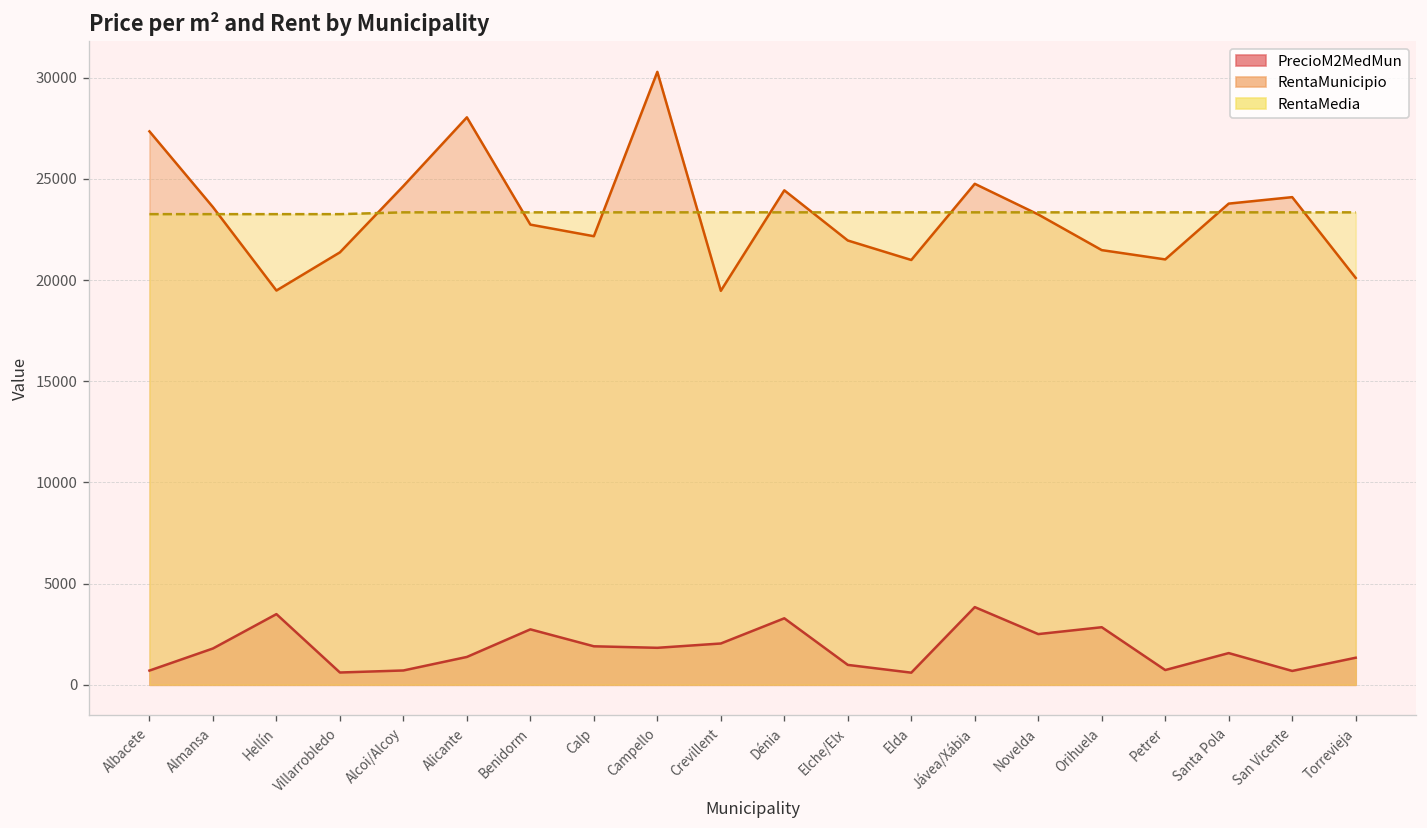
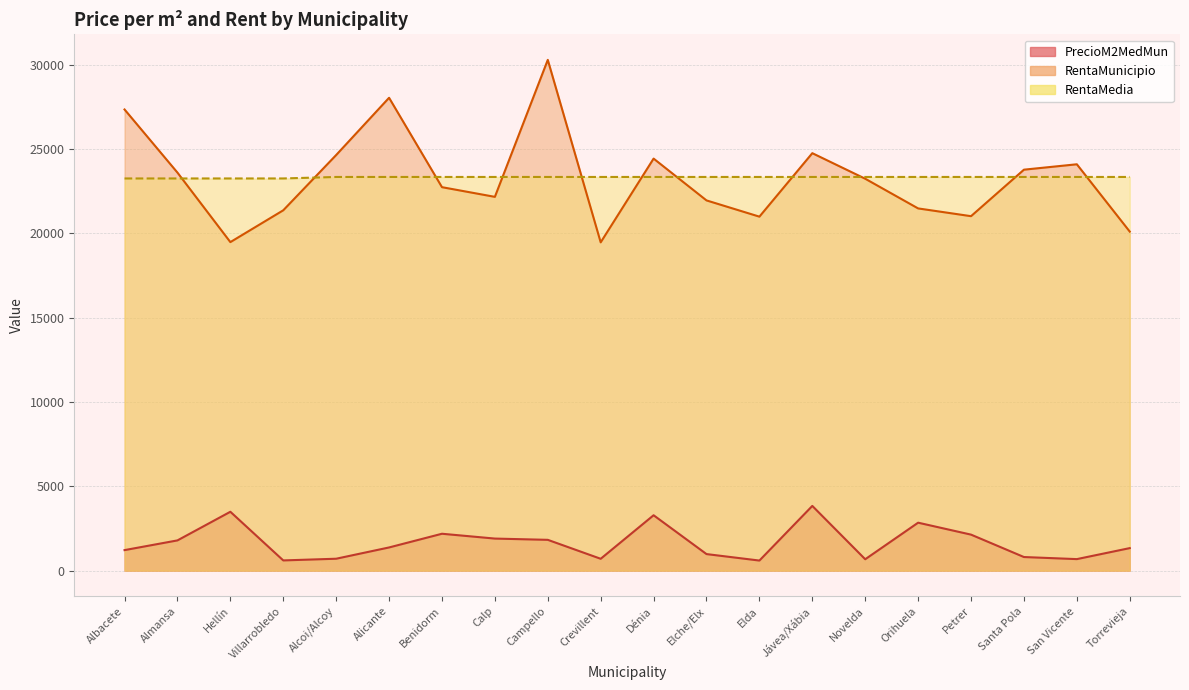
  {
    "PrecioM2MedMun": {
-     "Albacete": 700,
+     "Albacete": 1200,
      "Almansa": 1800,
      "Hellín": 3500,
      "Villarrobledo": 600,
      "Alcoi/Alcoy": 700,
      "Alicante": 1400,
-     "Benidorm": 2700,
+     "Benidorm": 2200,
      "Calp": 1900,
      "Campello": 1800,
-     "Crevillent": 2000,
+     "Crevillent": 700,
      "Dénia": 3300,
      "Elche/Elx": 1000,
      "Elda": 600,
      "Jávea/Xábia": 3800,
-     "Novelda": 2500,
+     "Novelda": 700,
      "Orihuela": 2800,
-     "Petrer": 700,
-     "Santa Pola": 1600,
+     "Petrer": 2100,
+     "Santa Pola": 800,
      "San Vicente": 700,
      "Torrevieja": 1300
    }
  }
